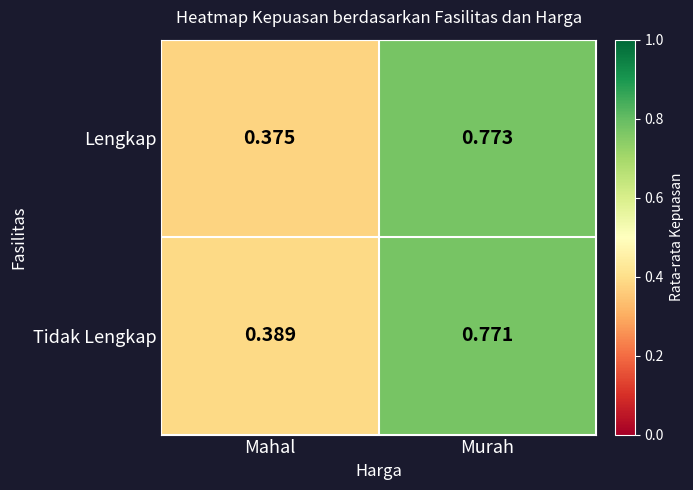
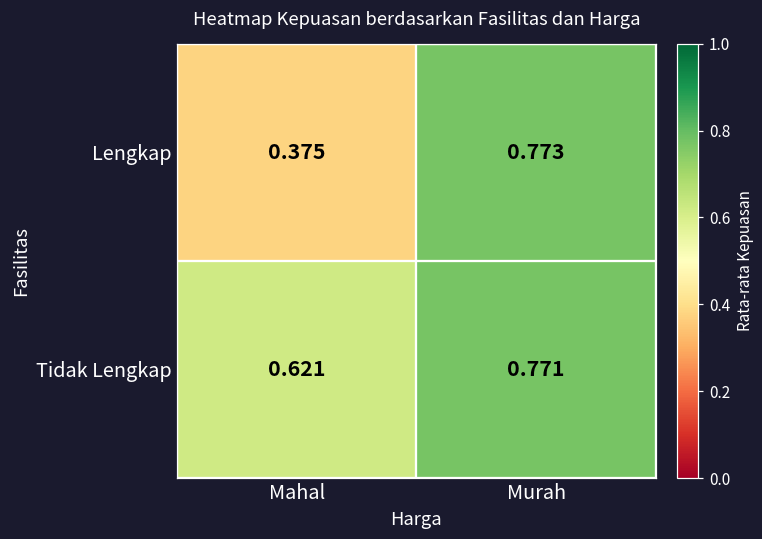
  {
    "Lengkap": {
      "Mahal": 0.375,
      "Murah": 0.773
    },
    "Tidak Lengkap": {
-     "Mahal": 0.389,
+     "Mahal": 0.621,
      "Murah": 0.771
    }
  }
